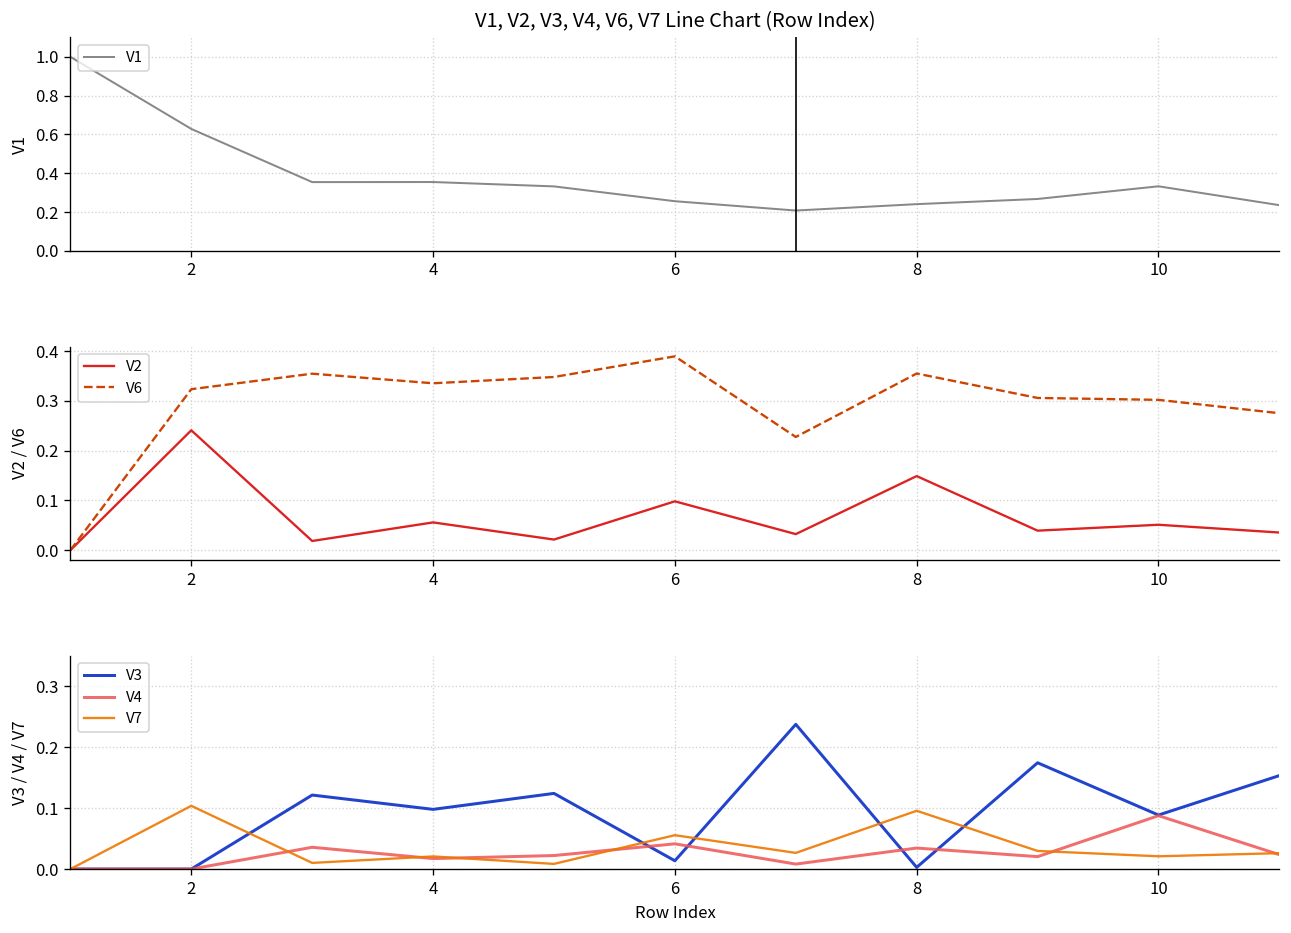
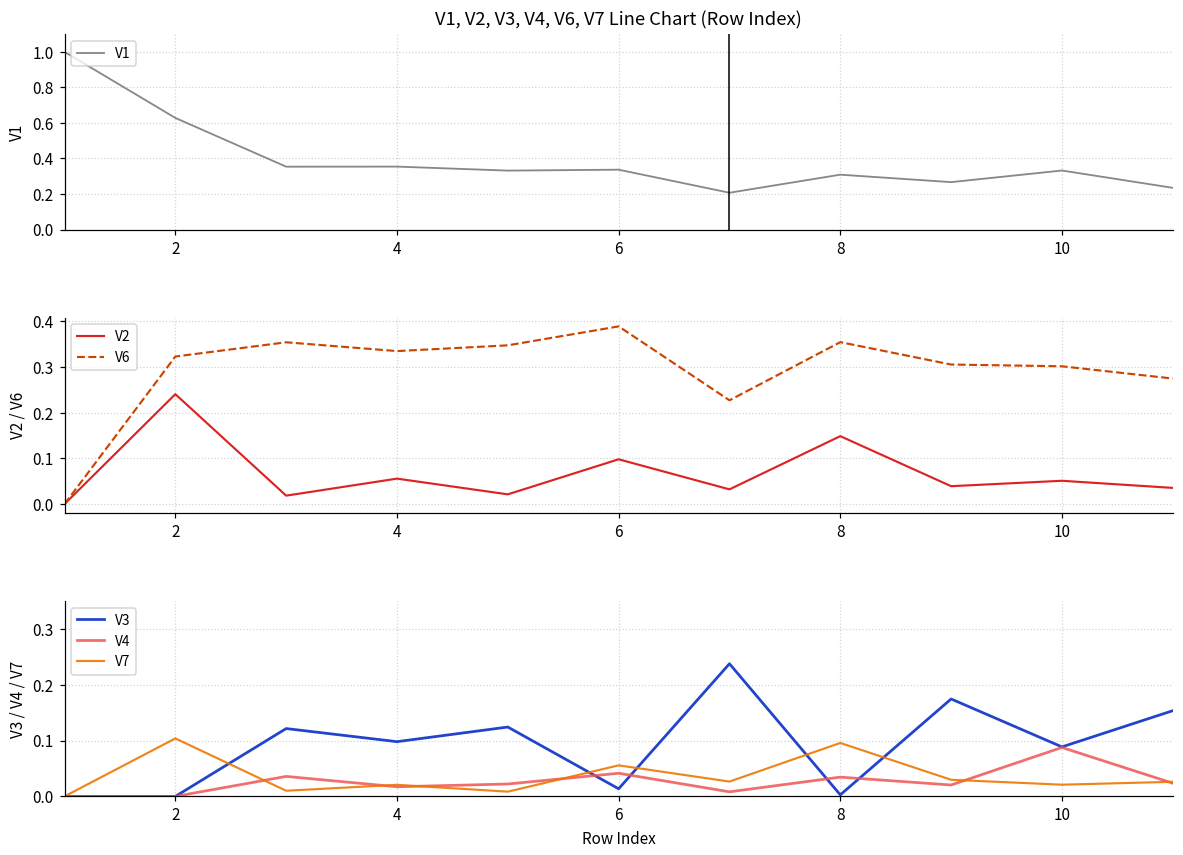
  {
    "V1, V2, V3, V4, V6, V7 Line Chart (Row Index)": {
      "2": 0.63,
      "4": 0.35,
-     "6": 0.26,
-     "8": 0.24,
+     "6": 0.34,
+     "8": 0.31,
      "10": 0.33
    }
  }
